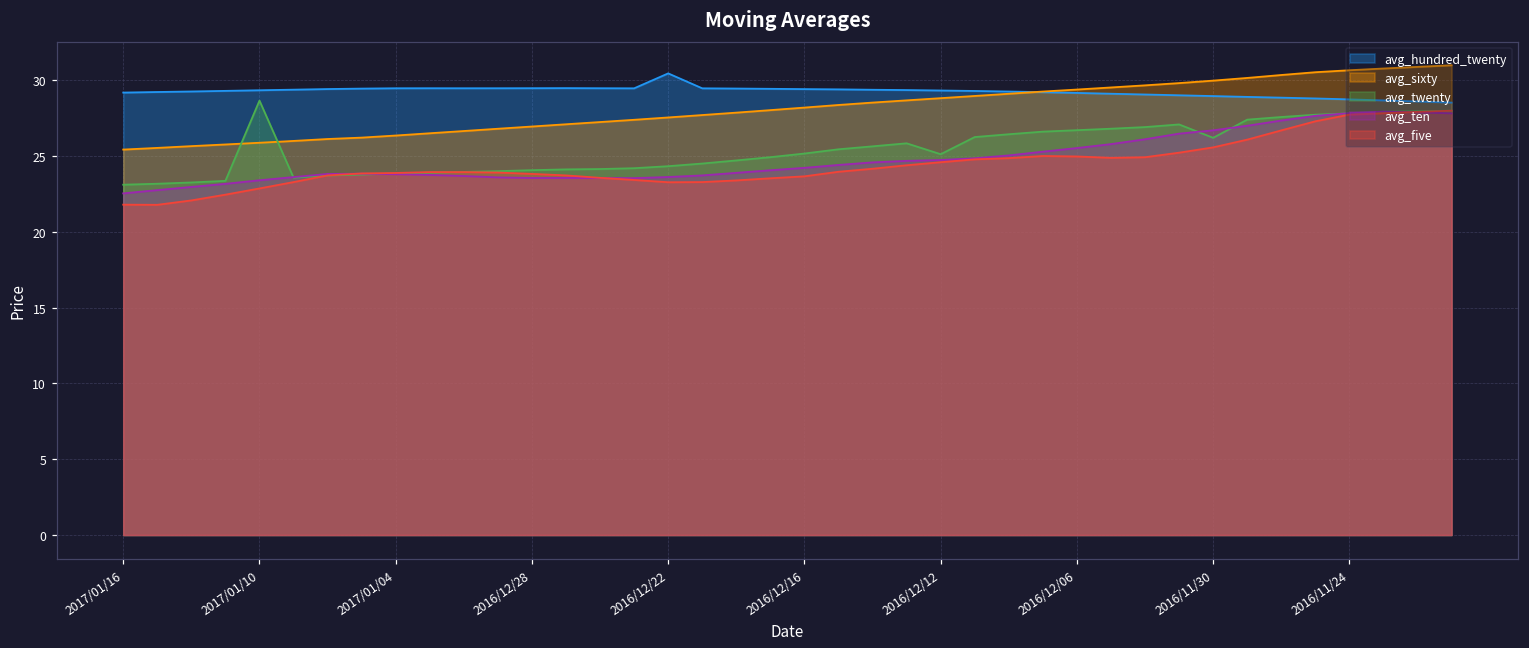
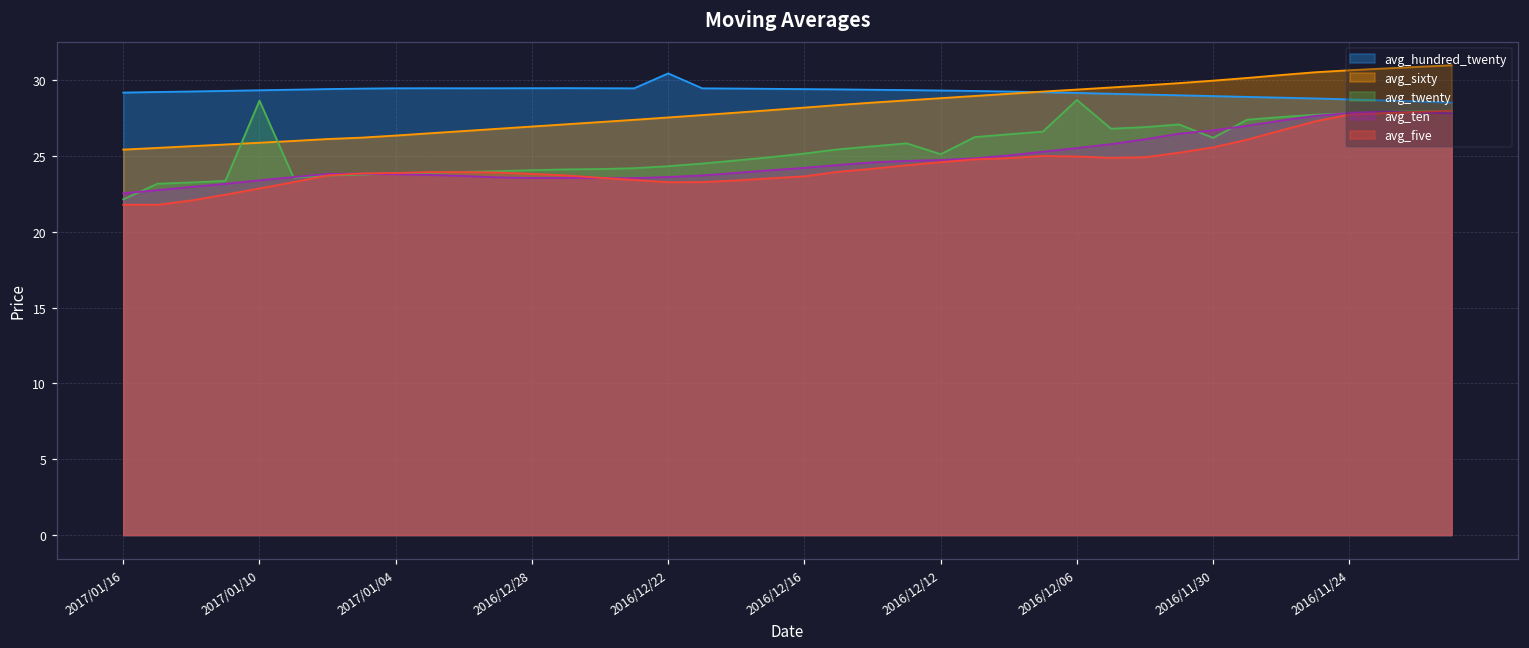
  {
    "avg_hundred_twenty": {
      "2017/01/16": 29.2,
      "2017/01/10": 29.3,
      "2017/01/04": 29.5,
      "2016/12/28": 29.5,
      "2016/12/22": 30.4,
      "2016/12/16": 29.4,
      "2016/12/12": 29.3,
      "2016/12/06": 29.2,
      "2016/11/30": 29.0
    },
    "avg_twenty": {
-     "2017/01/16": 23.1,
+     "2017/01/16": 22.1,
      "2017/01/10": 28.7,
      "2016/12/28": 24.1,
      "2016/12/22": 24.3,
      "2016/12/16": 25.2,
      "2016/12/12": 25.1,
-     "2016/12/06": 26.7,
+     "2016/12/06": 28.7,
      "2016/11/30": 26.2
    },
    "avg_ten": {
      "2017/01/16": 22.5,
      "2017/01/10": 23.4,
      "2016/12/28": 23.6,
      "2016/12/22": 23.6,
      "2016/12/16": 24.2,
      "2016/12/06": 25.5,
      "2016/11/30": 26.7
    }
  }
